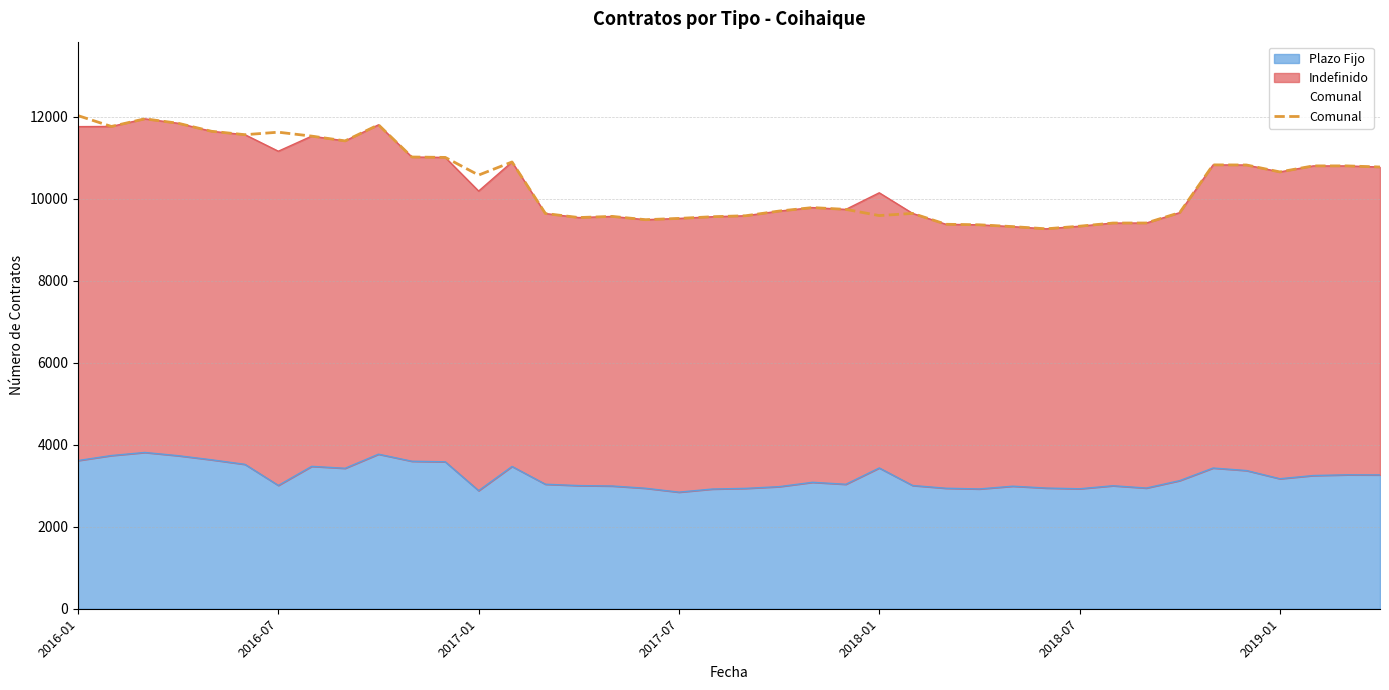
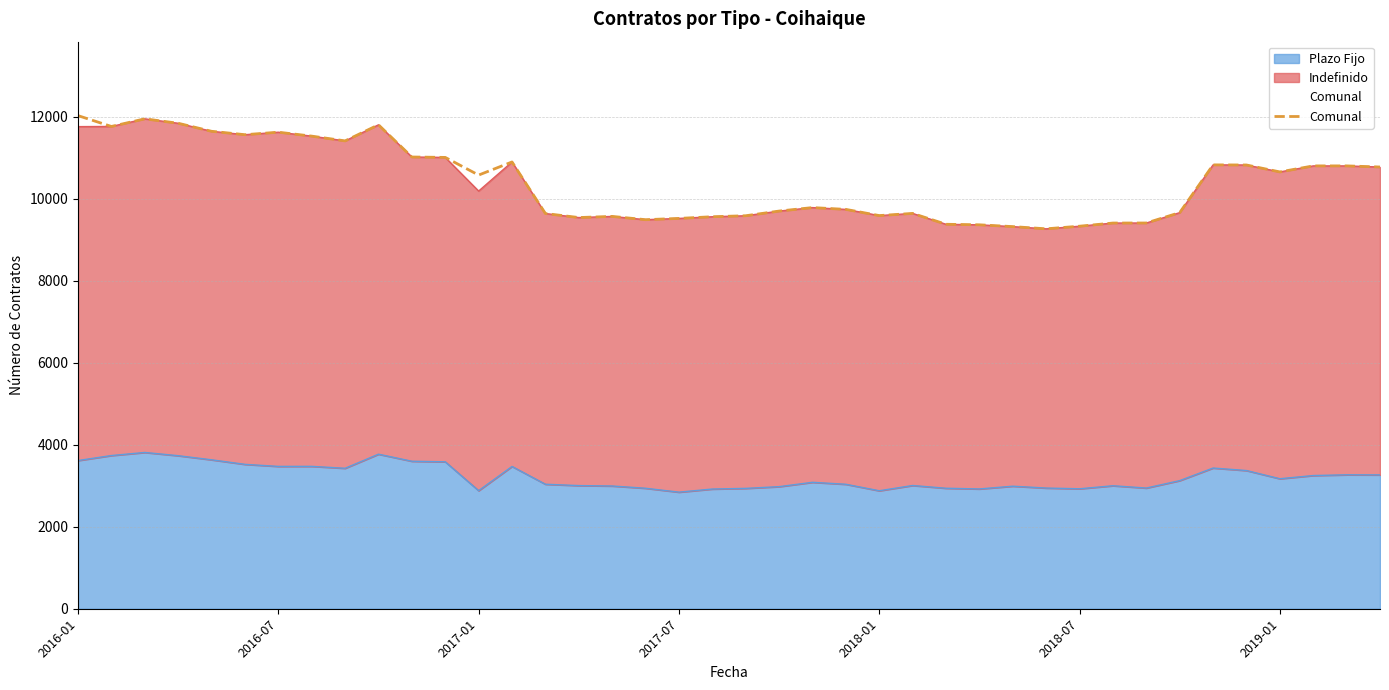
  {
    "Plazo Fijo": {
      "2016-01": 3600,
-     "2016-07": 3000,
+     "2016-07": 3500,
      "2017-01": 2900,
      "2017-07": 2800,
-     "2018-01": 3400,
+     "2018-01": 2900,
      "2018-07": 2900,
      "2019-01": 3200
    },
    "Indefinido": {
      "2016-01": 8100,
      "2017-01": 7300
    }
  }
